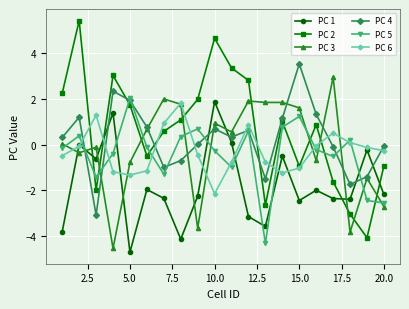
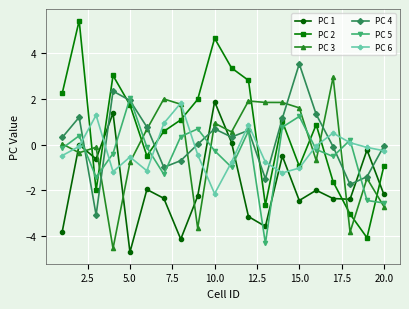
  {
    "PC 6": {
-     "5.0": -1.3,
+     "5.0": -0.5,
      "10.0": -2.2,
      "20.0": -0.3
    }
  }
